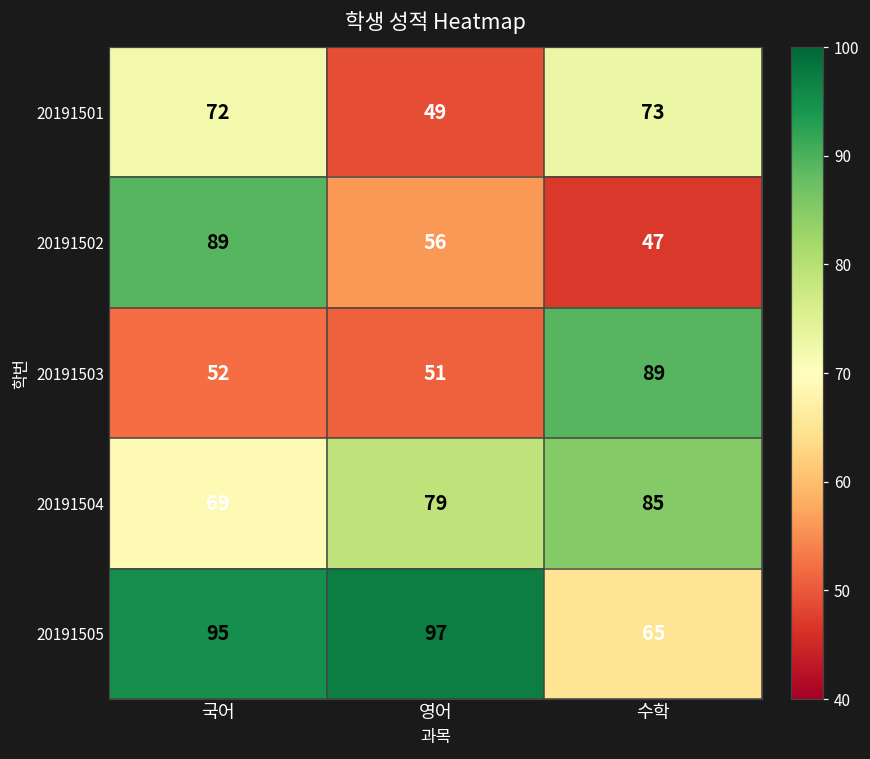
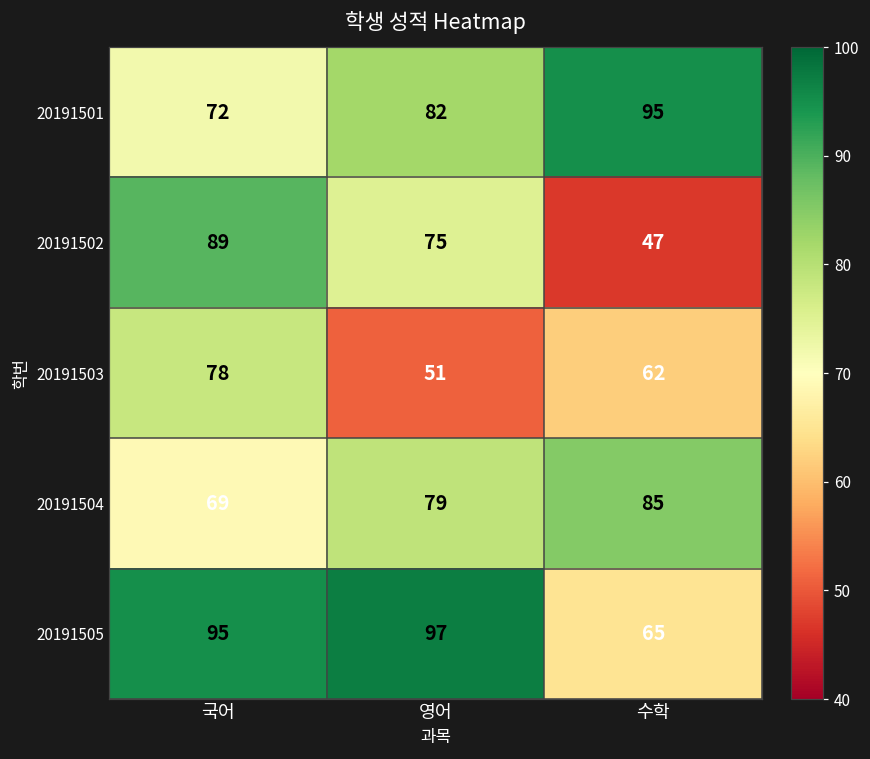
  {
    "20191501": {
      "국어": 72,
-     "영어": 49,
-     "수학": 73
+     "영어": 82,
+     "수학": 95
    },
    "20191502": {
      "국어": 89,
-     "영어": 56,
+     "영어": 75,
      "수학": 47
    },
    "20191503": {
-     "국어": 52,
+     "국어": 78,
      "영어": 51,
-     "수학": 89
+     "수학": 62
    },
    "20191504": {
      "국어": 69,
      "영어": 79,
      "수학": 85
    },
    "20191505": {
      "국어": 95,
      "영어": 97,
      "수학": 65
    }
  }
